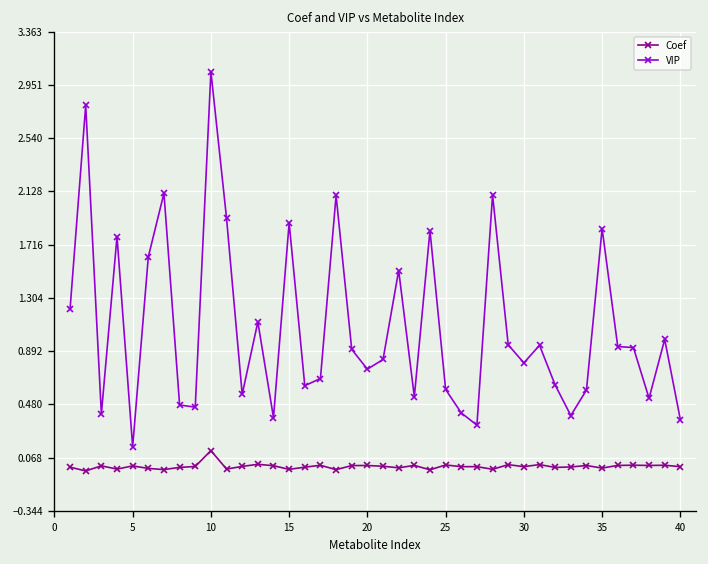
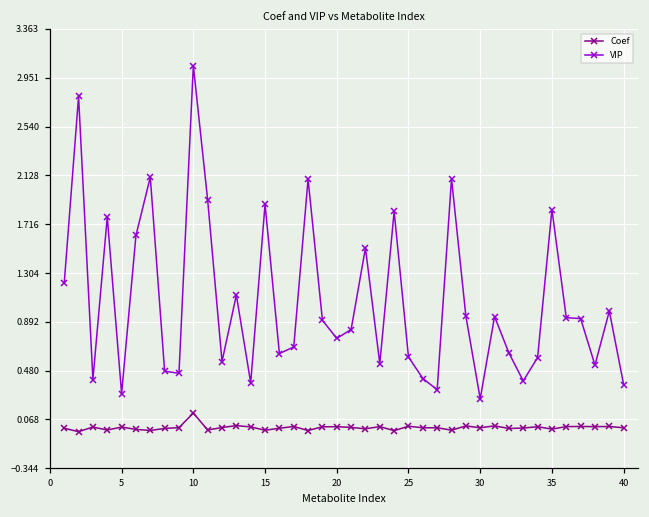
  {
    "Coef": {
      "5": 0.00,
      "10": 0.12,
      "15": -0.02,
      "20": 0.01,
      "25": 0.01,
      "30": 0.00,
      "35": -0.01,
      "40": 0.00
    },
    "VIP": {
-     "5": 0.15,
+     "5": 0.29,
      "10": 3.05,
      "15": 1.88,
      "20": 0.75,
      "25": 0.60,
-     "30": 0.80,
+     "30": 0.24,
      "35": 1.84,
      "40": 0.36
    }
  }
